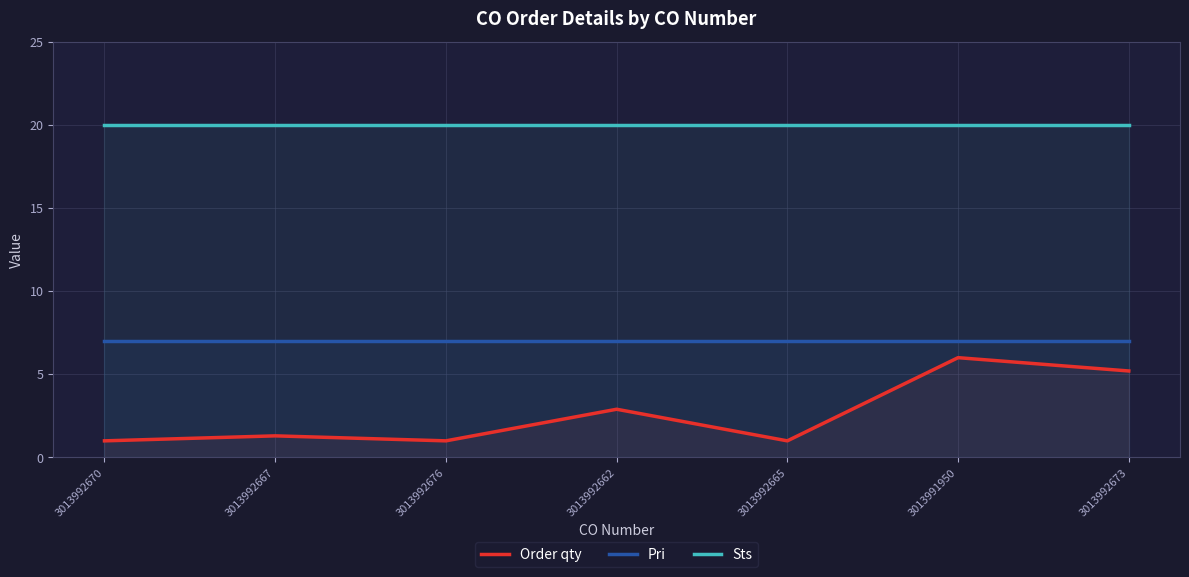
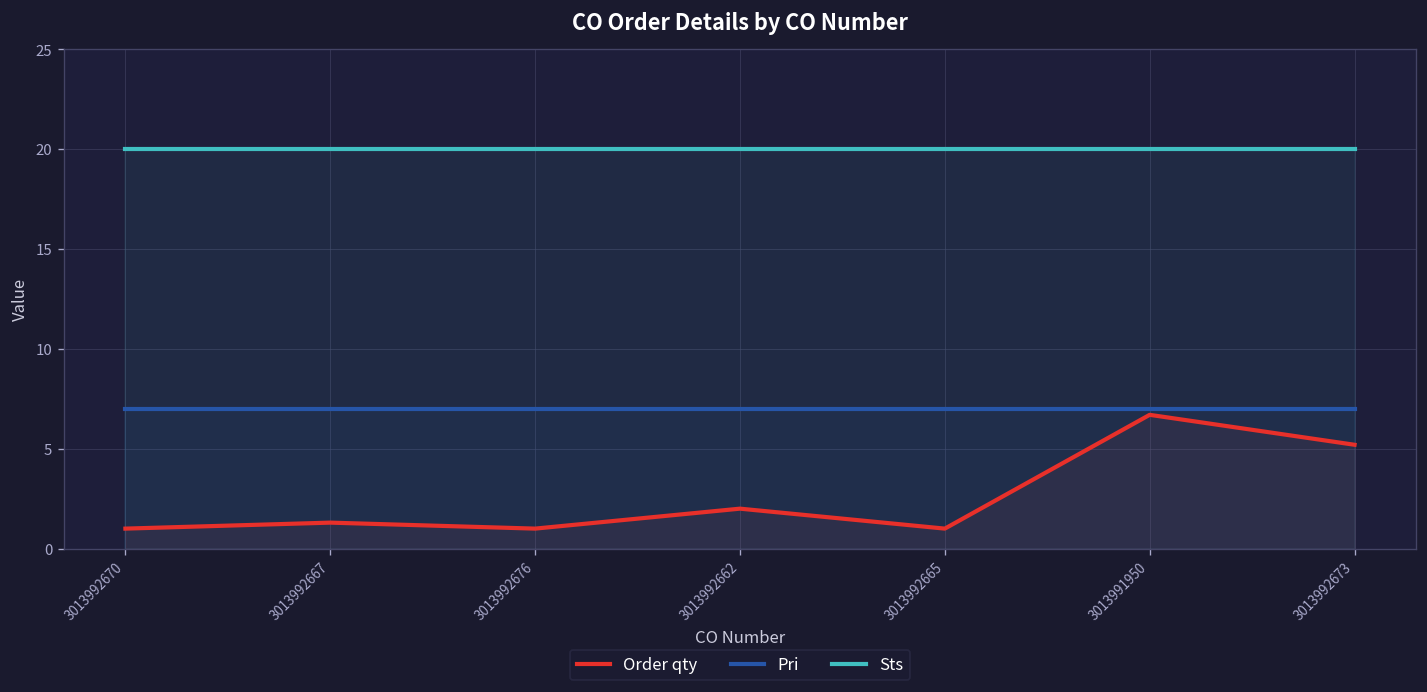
  {
    "Order qty": {
      "3013992670": 1.0,
      "3013992667": 1.3,
      "3013992676": 1.0,
-     "3013992662": 2.9,
+     "3013992662": 2.0,
      "3013992665": 1.0,
-     "3013991950": 6.0,
+     "3013991950": 6.7,
      "3013992673": 5.2
    },
    "Pri": {
      "3013992670": 7.0,
      "3013992667": 7.0,
      "3013992676": 7.0,
      "3013992662": 7.0,
      "3013992665": 7.0,
      "3013991950": 7.0,
      "3013992673": 7.0
    },
    "Sts": {
      "3013992670": 20.0,
      "3013992667": 20.0,
      "3013992676": 20.0,
      "3013992662": 20.0,
      "3013992665": 20.0,
      "3013991950": 20.0,
      "3013992673": 20.0
    }
  }
